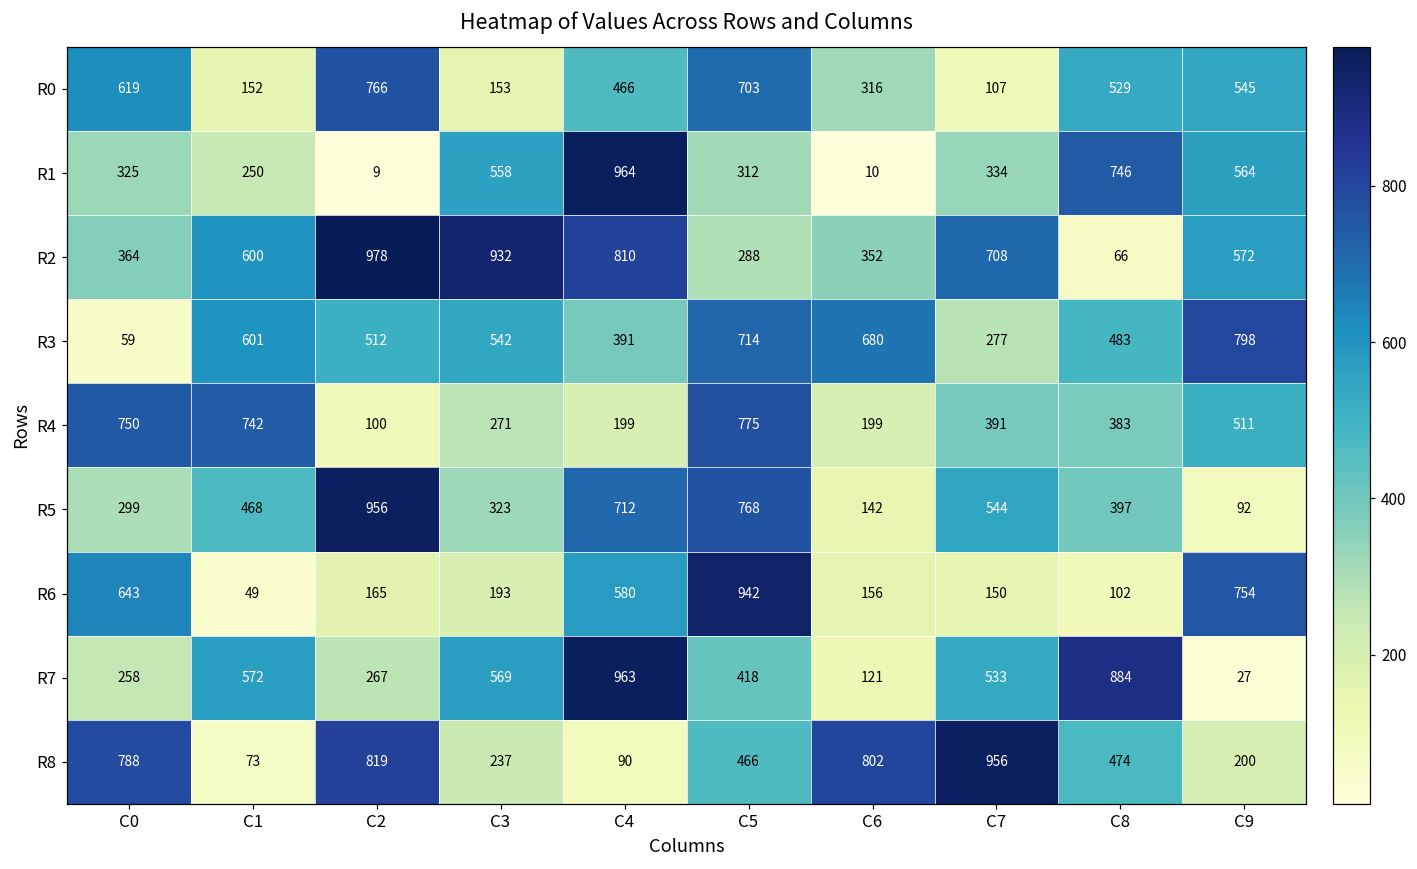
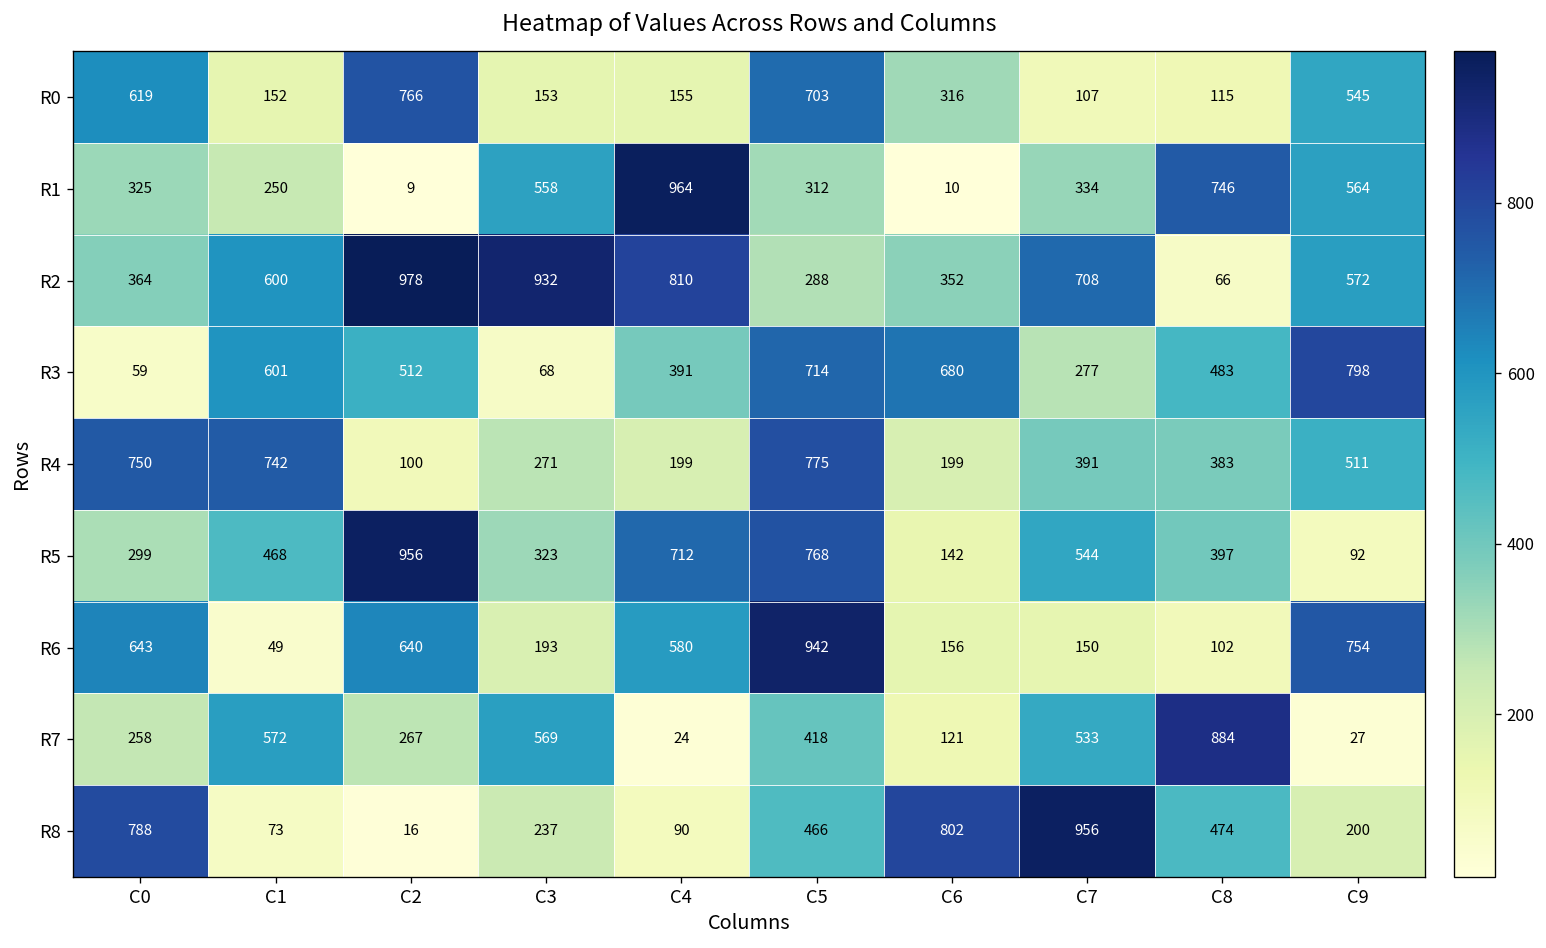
  {
    "R0": {
      "C0": 619,
      "C1": 152,
      "C2": 766,
      "C3": 153,
-     "C4": 466,
+     "C4": 155,
      "C5": 703,
      "C6": 316,
      "C7": 107,
-     "C8": 529,
+     "C8": 115,
      "C9": 545
    },
    "R1": {
      "C0": 325,
      "C1": 250,
      "C2": 9,
      "C3": 558,
      "C4": 964,
      "C5": 312,
      "C6": 10,
      "C7": 334,
      "C8": 746,
      "C9": 564
    },
    "R2": {
      "C0": 364,
      "C1": 600,
      "C2": 978,
      "C3": 932,
      "C4": 810,
      "C5": 288,
      "C6": 352,
      "C7": 708,
      "C8": 66,
      "C9": 572
    },
    "R3": {
      "C0": 59,
      "C1": 601,
      "C2": 512,
-     "C3": 542,
+     "C3": 68,
      "C4": 391,
      "C5": 714,
      "C6": 680,
      "C7": 277,
      "C8": 483,
      "C9": 798
    },
    "R4": {
      "C0": 750,
      "C1": 742,
      "C2": 100,
      "C3": 271,
      "C4": 199,
      "C5": 775,
      "C6": 199,
      "C7": 391,
      "C8": 383,
      "C9": 511
    },
    "R5": {
      "C0": 299,
      "C1": 468,
      "C2": 956,
      "C3": 323,
      "C4": 712,
      "C5": 768,
      "C6": 142,
      "C7": 544,
      "C8": 397,
      "C9": 92
    },
    "R6": {
      "C0": 643,
      "C1": 49,
-     "C2": 165,
+     "C2": 640,
      "C3": 193,
      "C4": 580,
      "C5": 942,
      "C6": 156,
      "C7": 150,
      "C8": 102,
      "C9": 754
    },
    "R7": {
      "C0": 258,
      "C1": 572,
      "C2": 267,
      "C3": 569,
-     "C4": 963,
+     "C4": 24,
      "C5": 418,
      "C6": 121,
      "C7": 533,
      "C8": 884,
      "C9": 27
    },
    "R8": {
      "C0": 788,
      "C1": 73,
-     "C2": 819,
+     "C2": 16,
      "C3": 237,
      "C4": 90,
      "C5": 466,
      "C6": 802,
      "C7": 956,
      "C8": 474,
      "C9": 200
    }
  }
